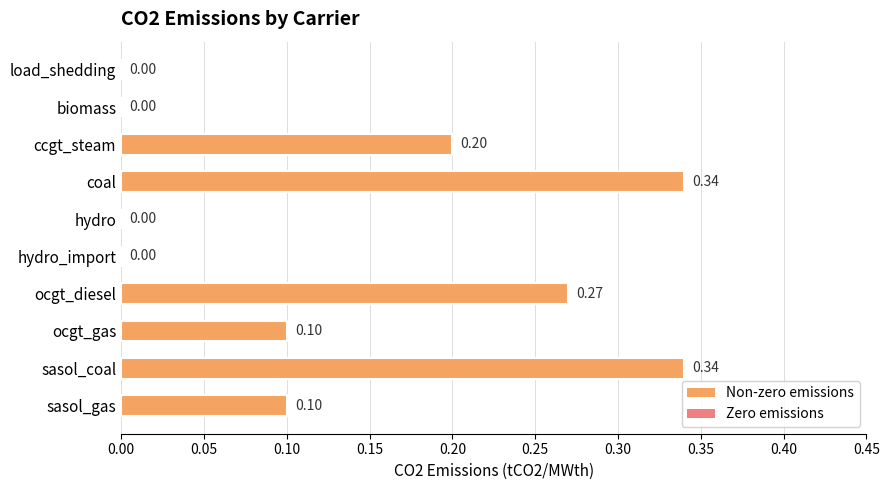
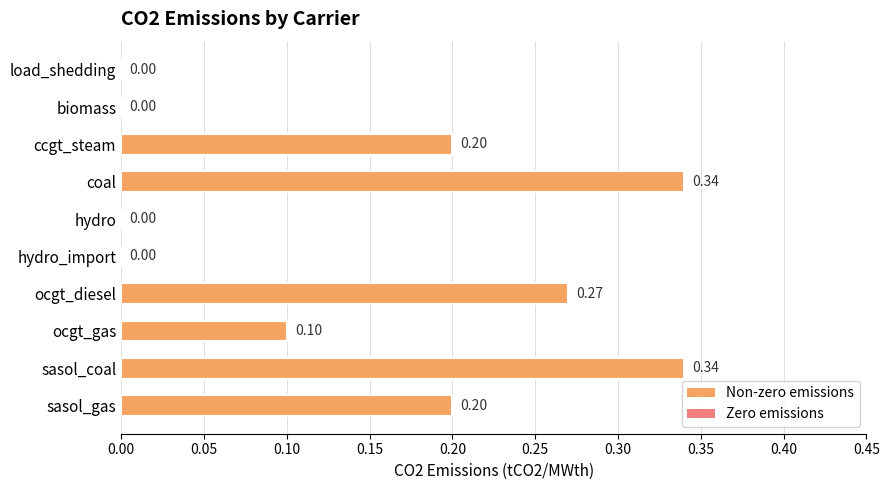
  {
    "load_shedding": 0.00,
    "biomass": 0.00,
    "ccgt_steam": 0.20,
    "coal": 0.34,
    "hydro": 0.00,
    "hydro_import": 0.00,
    "ocgt_diesel": 0.27,
    "ocgt_gas": 0.10,
    "sasol_coal": 0.34,
-   "sasol_gas": 0.10
+   "sasol_gas": 0.20
  }
